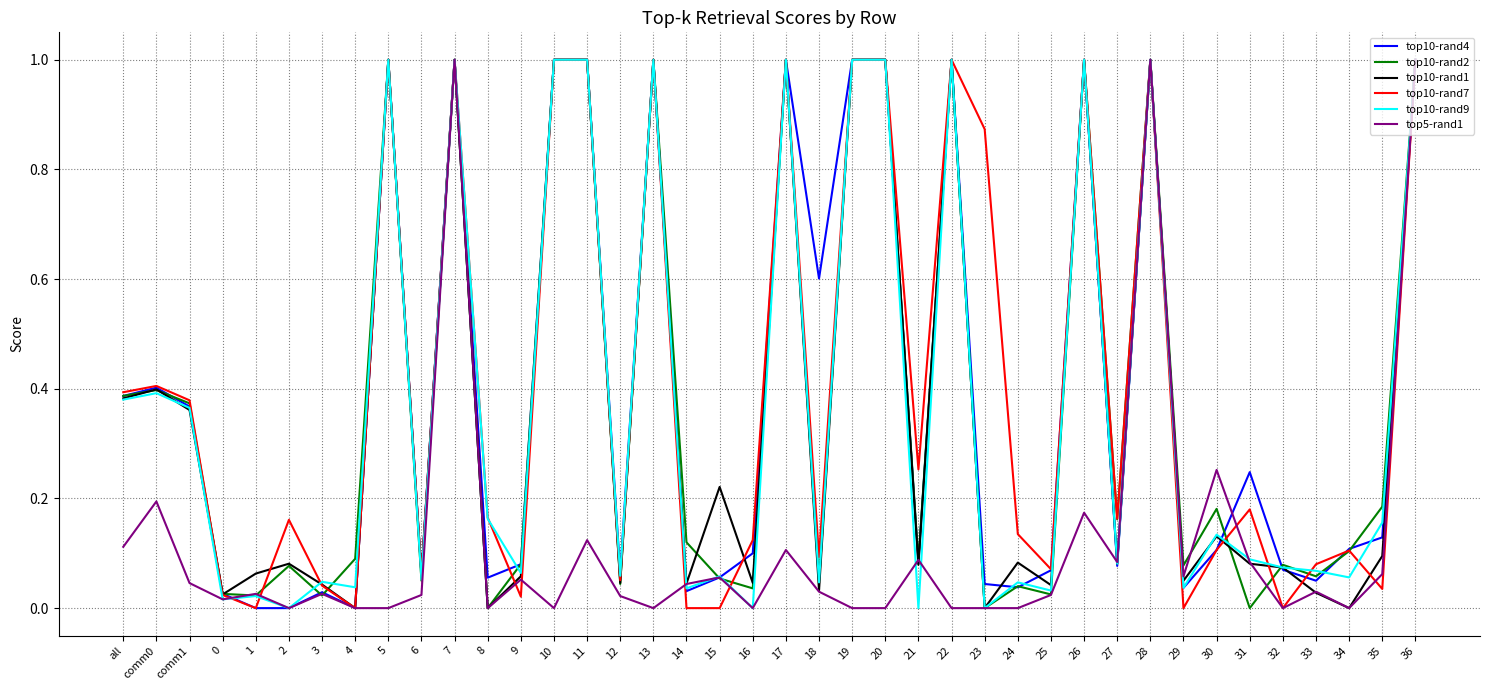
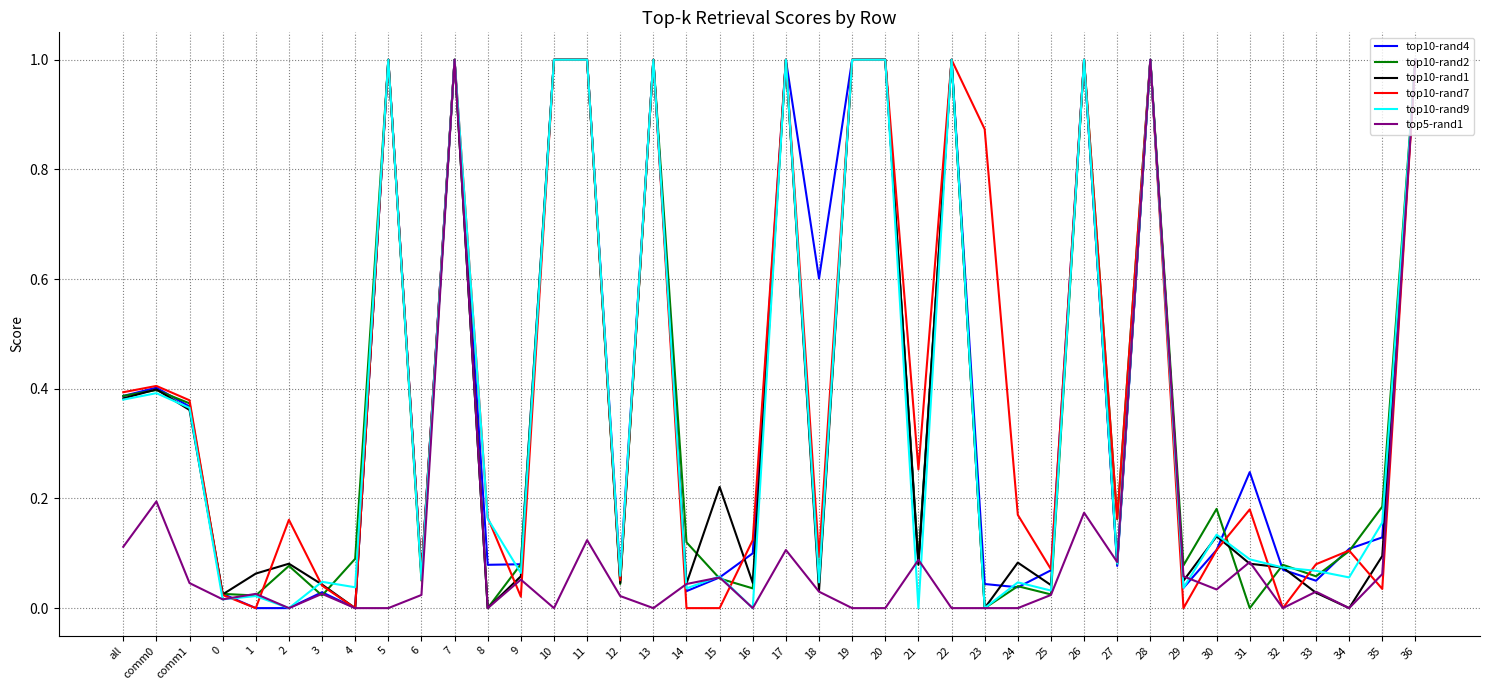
  {
    "top10-rand4": {
-     "8": 0.06,
+     "8": 0.08,
      "14": 0.03,
      "16": 0.10,
      "18": 0.60,
      "23": 0.04,
      "31": 0.25,
      "33": 0.05,
      "35": 0.13
    },
    "top10-rand2": {
      "comm1": 0.37,
      "4": 0.09,
      "14": 0.12,
      "16": 0.04,
      "29": 0.08,
      "30": 0.18,
      "31": 0.00,
      "32": 0.08,
      "33": 0.06,
      "35": 0.19
    },
    "top10-rand1": {
      "1": 0.06,
      "9": 0.06,
      "15": 0.22,
      "16": 0.05,
      "24": 0.08,
      "25": 0.04,
      "29": 0.05,
      "35": 0.09
    },
    "top10-rand7": {
      "all": 0.39,
      "comm1": 0.38,
      "2": 0.16,
      "9": 0.02,
      "12": 0.05,
      "14": 0.00,
      "15": 0.00,
      "16": 0.12,
      "18": 0.09,
      "21": 0.25,
      "23": 0.87,
-     "24": 0.14,
+     "24": 0.17,
      "29": 0.00,
      "31": 0.18,
      "33": 0.08,
      "35": 0.04
    },
    "top10-rand9": {
      "comm0": 0.39,
      "3": 0.05,
      "4": 0.04,
      "9": 0.06,
      "14": 0.04,
      "21": 0.00,
      "24": 0.05,
      "25": 0.03,
      "31": 0.09,
      "33": 0.07,
      "34": 0.06,
      "35": 0.16
    },
    "top5-rand1": {
      "all": 0.11,
      "comm0": 0.19,
      "comm1": 0.05,
      "5": 0.00,
      "6": 0.02,
      "9": 0.05,
      "10": 0.00,
      "11": 0.12,
      "12": 0.02,
      "13": 0.00,
      "17": 0.11,
      "19": 0.00,
      "20": 0.00,
      "22": 0.00,
      "24": 0.00,
      "26": 0.17,
      "29": 0.06,
-     "30": 0.25,
+     "30": 0.03,
      "35": 0.06
    }
  }
